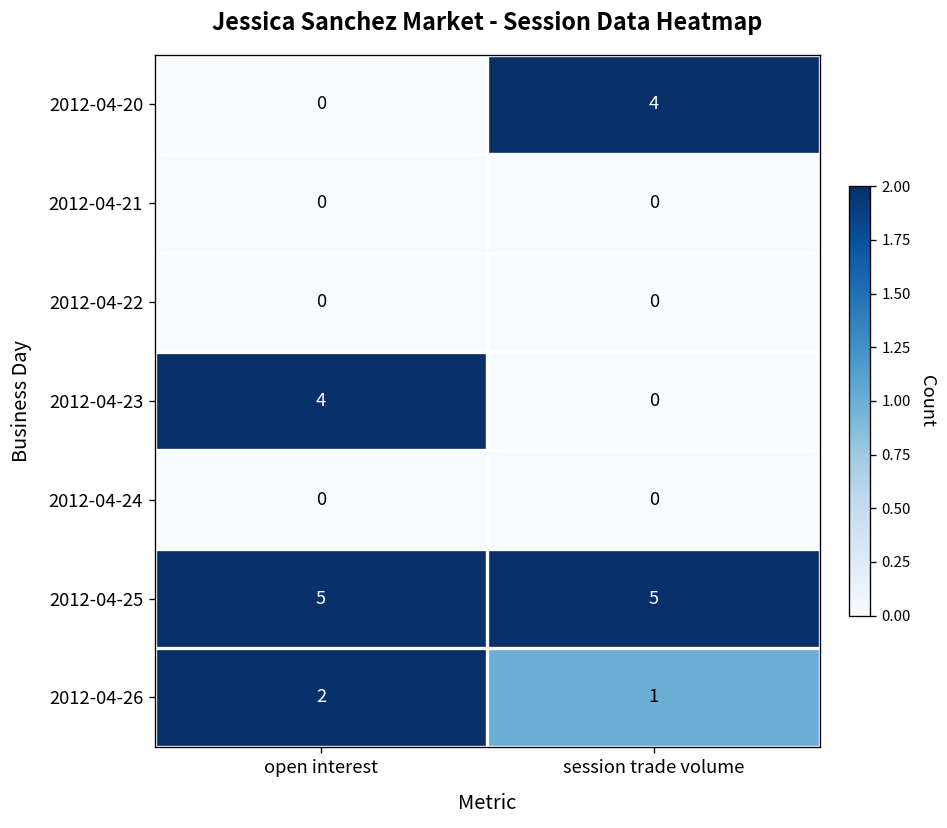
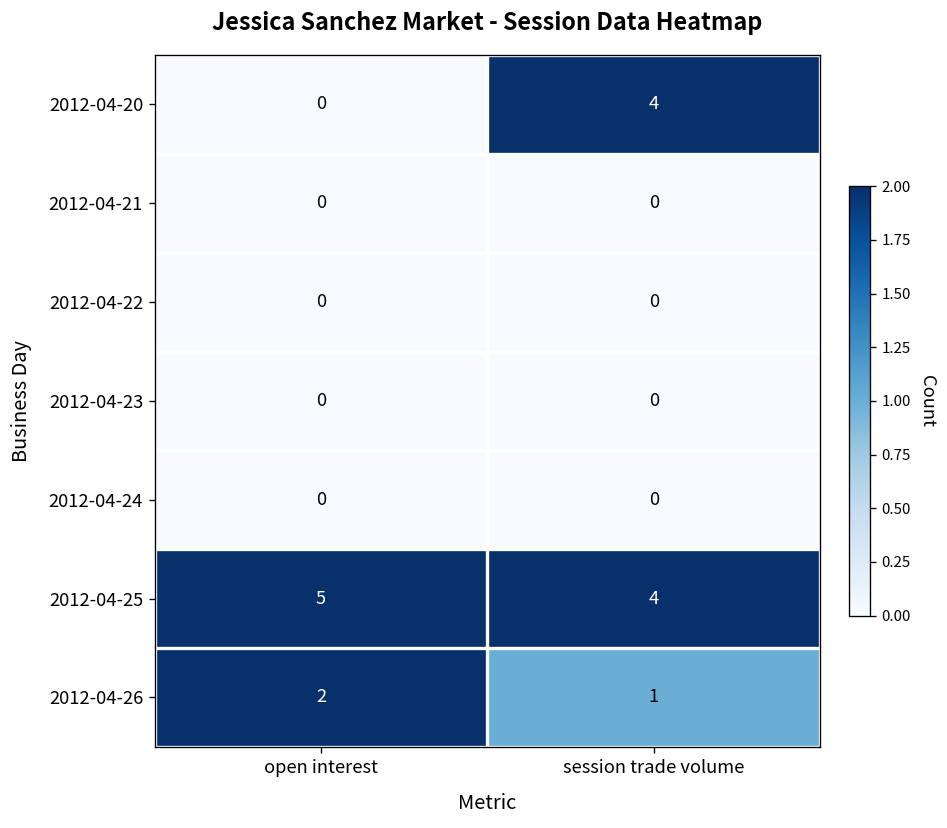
  {
    "2012-04-20": {
      "open interest": 0,
      "session trade volume": 4
    },
    "2012-04-21": {
      "open interest": 0,
      "session trade volume": 0
    },
    "2012-04-22": {
      "open interest": 0,
      "session trade volume": 0
    },
    "2012-04-23": {
-     "open interest": 4,
+     "open interest": 0,
      "session trade volume": 0
    },
    "2012-04-24": {
      "open interest": 0,
      "session trade volume": 0
    },
    "2012-04-25": {
      "open interest": 5,
-     "session trade volume": 5
+     "session trade volume": 4
    },
    "2012-04-26": {
      "open interest": 2,
      "session trade volume": 1
    }
  }
